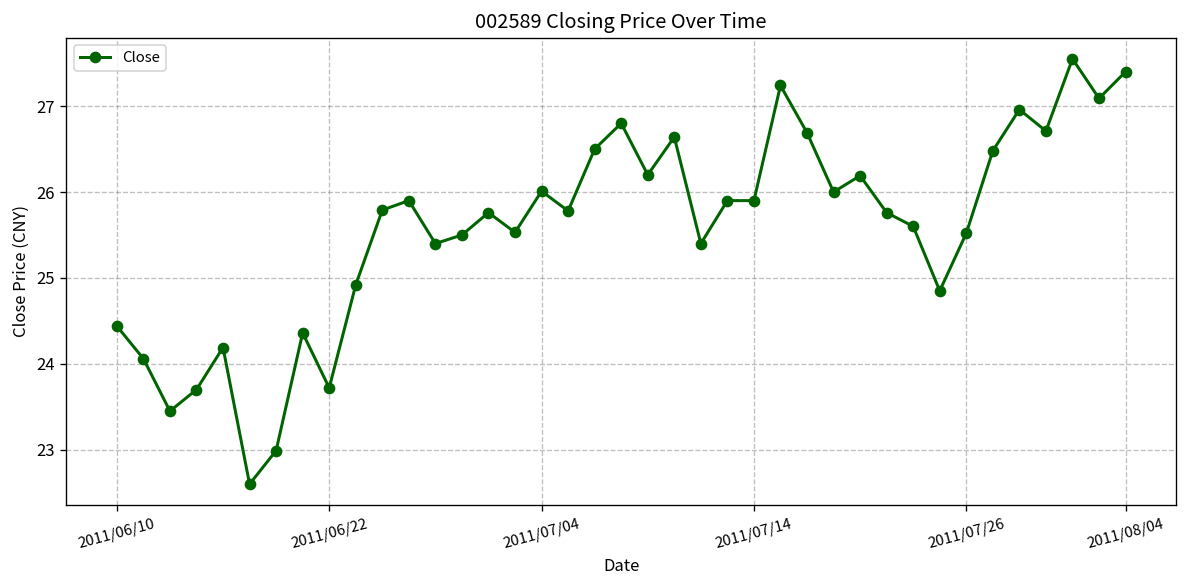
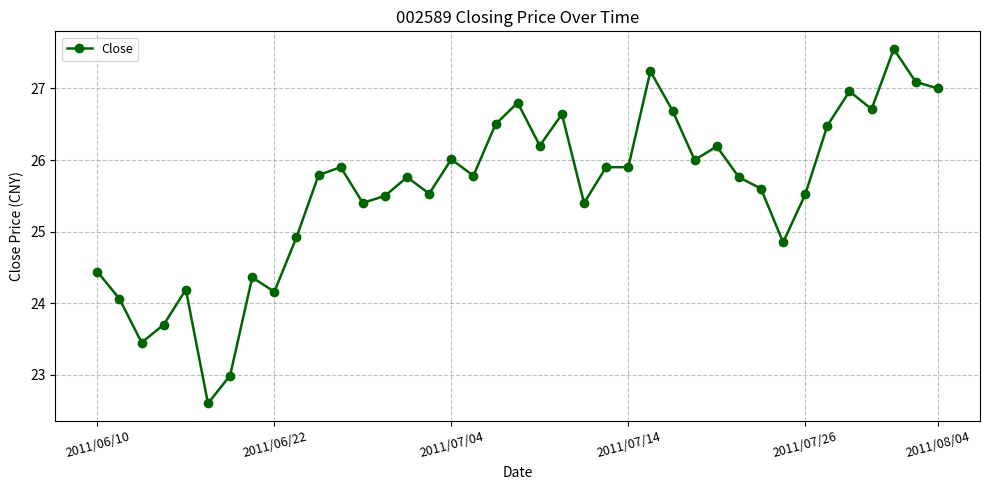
  {
    "2011/06/10": 24.4,
-   "2011/06/22": 23.7,
+   "2011/06/22": 24.2,
    "2011/07/04": 26.0,
    "2011/07/14": 25.9,
    "2011/07/26": 25.5,
-   "2011/08/04": 27.4
+   "2011/08/04": 27.0
  }
